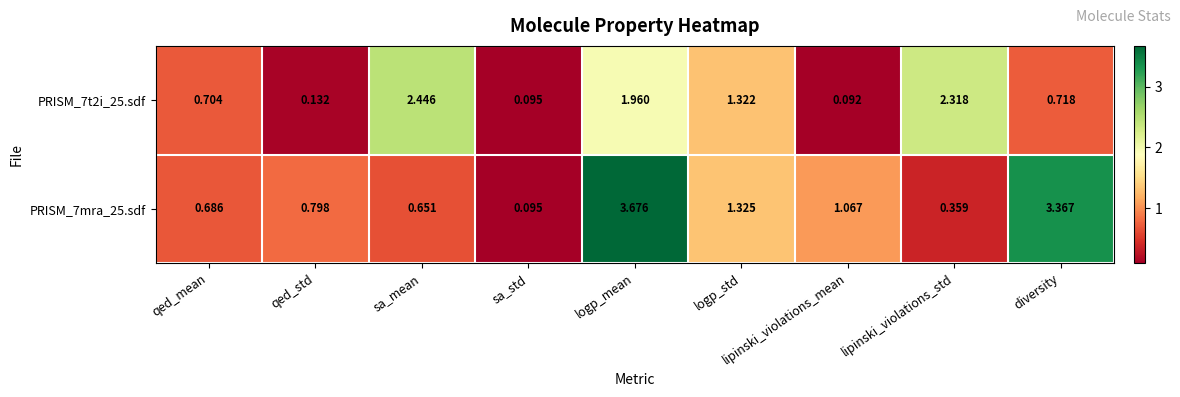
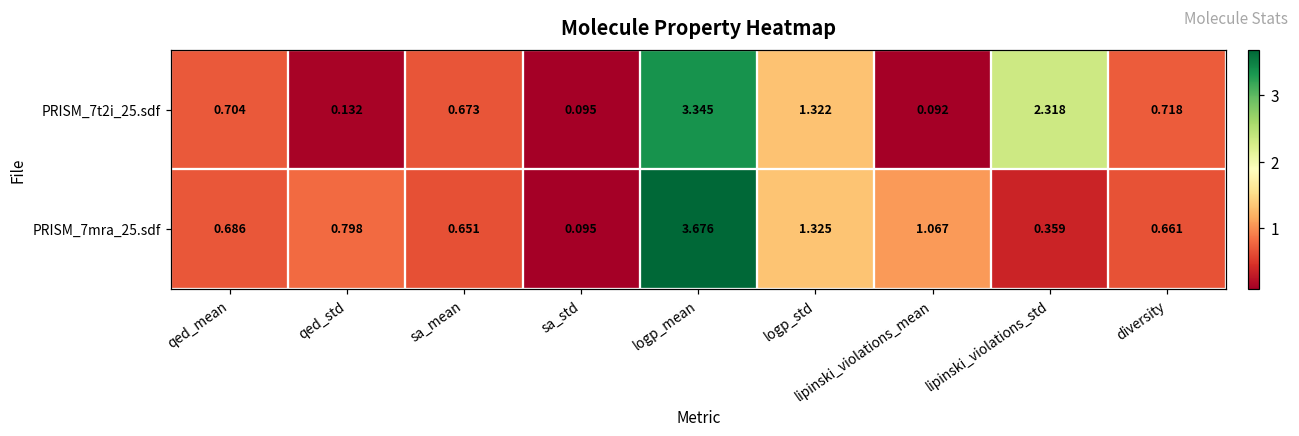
  {
    "PRISM_7t2i_25.sdf": {
      "qed_mean": 0.704,
      "qed_std": 0.132,
-     "sa_mean": 2.446,
+     "sa_mean": 0.673,
      "sa_std": 0.095,
-     "logp_mean": 1.960,
+     "logp_mean": 3.345,
      "logp_std": 1.322,
      "lipinski_violations_mean": 0.092,
      "lipinski_violations_std": 2.318,
      "diversity": 0.718
    },
    "PRISM_7mra_25.sdf": {
      "qed_mean": 0.686,
      "qed_std": 0.798,
      "sa_mean": 0.651,
      "sa_std": 0.095,
      "logp_mean": 3.676,
      "logp_std": 1.325,
      "lipinski_violations_mean": 1.067,
      "lipinski_violations_std": 0.359,
-     "diversity": 3.367
+     "diversity": 0.661
    }
  }
